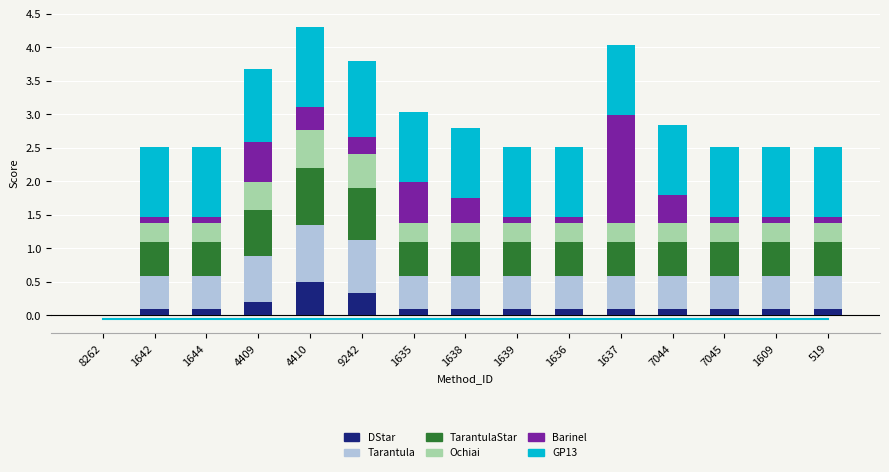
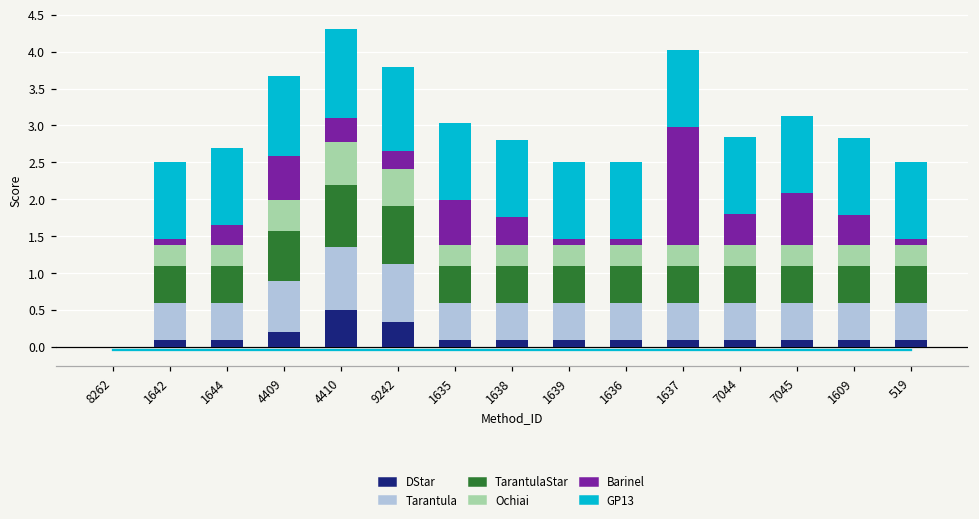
  {
    "TarantulaStar": {
      "8262": 0.0,
      "1642": 0.5,
      "1644": 0.5,
      "4409": 0.7,
      "4410": 0.8,
      "9242": 0.8,
      "1635": 0.5,
      "1638": 0.5,
      "1639": 0.5,
      "1636": 0.5,
      "1637": 0.5,
      "7044": 0.5,
      "7045": 0.5,
      "1609": 0.5,
      "519": 0.5
    },
    "Barinel": {
      "8262": 0.0,
      "1642": 0.1,
-     "1644": 0.1,
+     "1644": 0.3,
      "4409": 0.6,
      "4410": 0.3,
      "9242": 0.3,
      "1635": 0.6,
      "1638": 0.4,
      "1639": 0.1,
      "1636": 0.1,
      "1637": 1.6,
      "7044": 0.4,
-     "7045": 0.1,
-     "1609": 0.1,
+     "7045": 0.7,
+     "1609": 0.4,
      "519": 0.1
    }
  }
